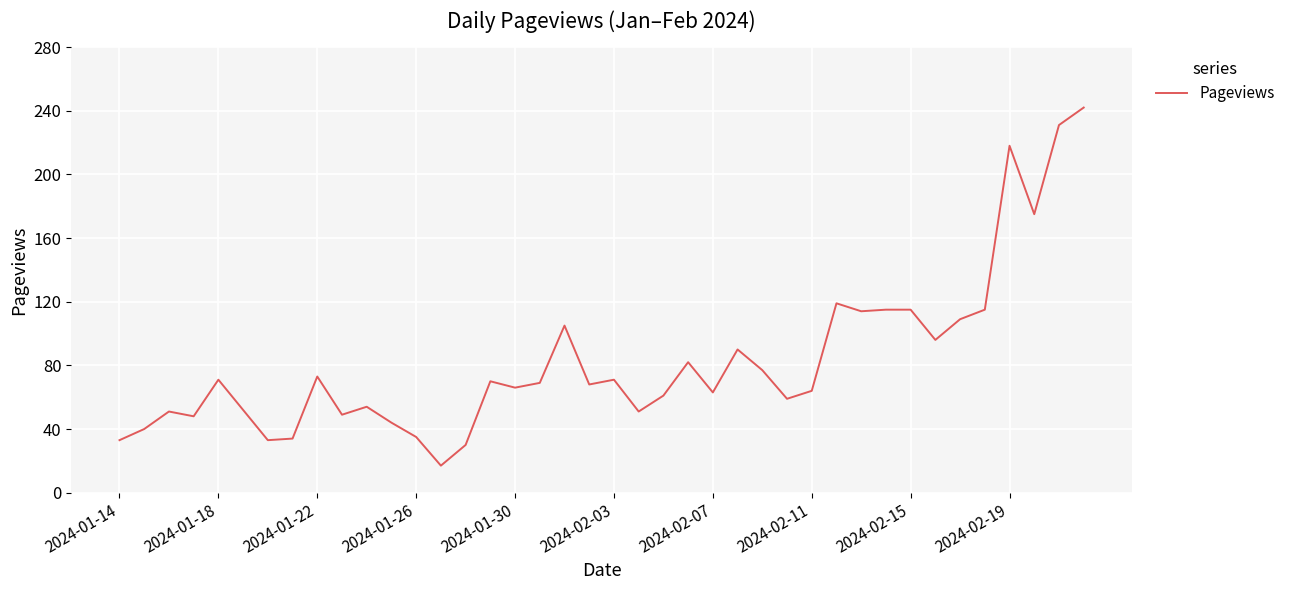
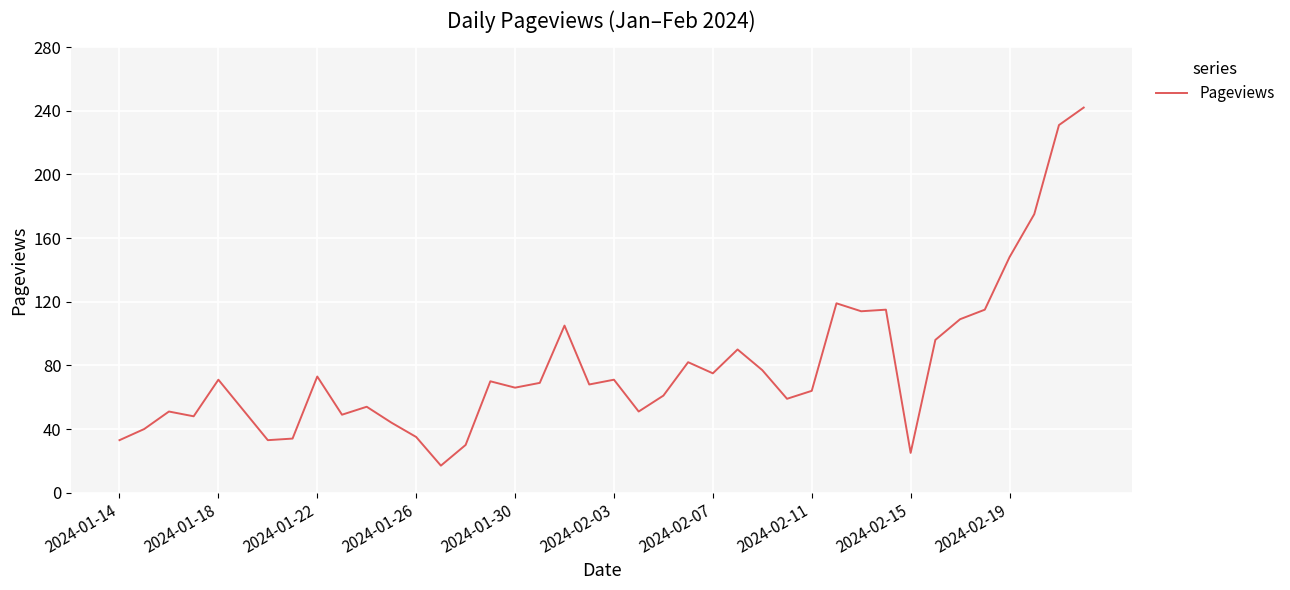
  {
    "2024-01-14": 33,
    "2024-01-18": 71,
    "2024-01-22": 73,
    "2024-01-26": 35,
    "2024-01-30": 66,
    "2024-02-03": 71,
-   "2024-02-07": 63,
+   "2024-02-07": 75,
    "2024-02-11": 64,
-   "2024-02-15": 115,
-   "2024-02-19": 218
+   "2024-02-15": 25,
+   "2024-02-19": 148
  }
